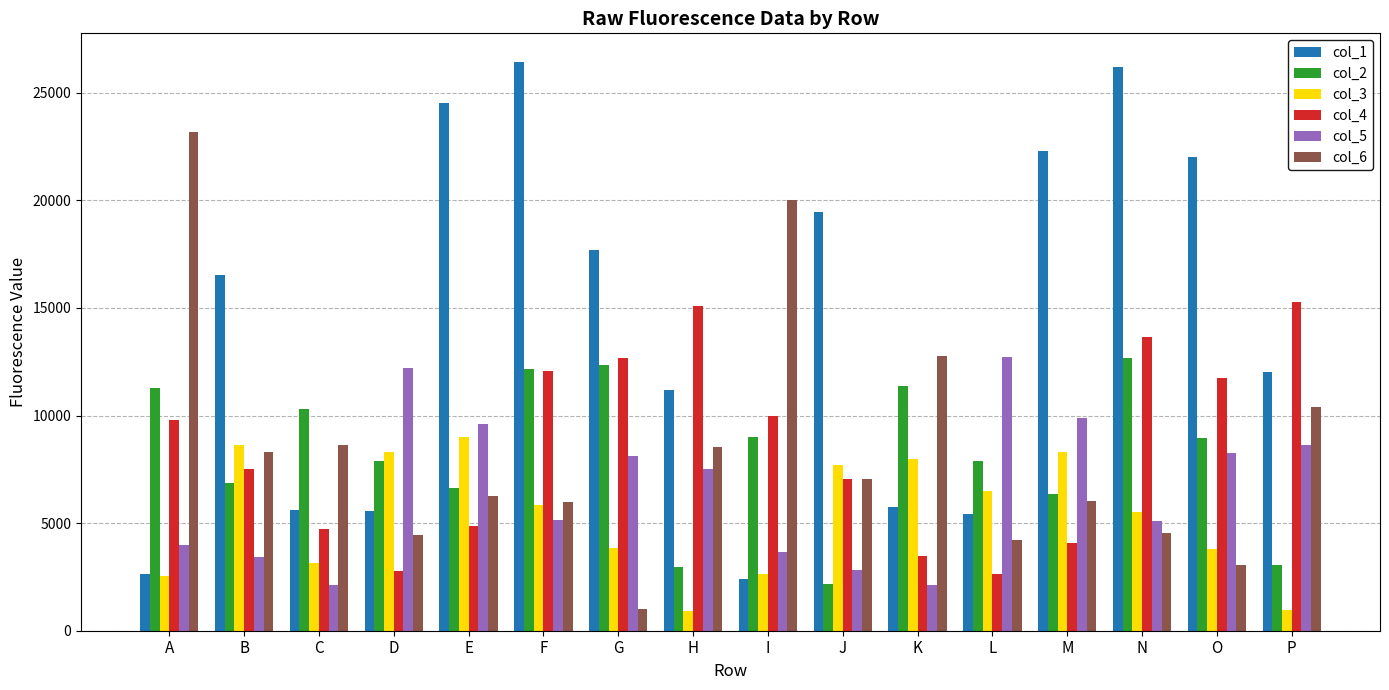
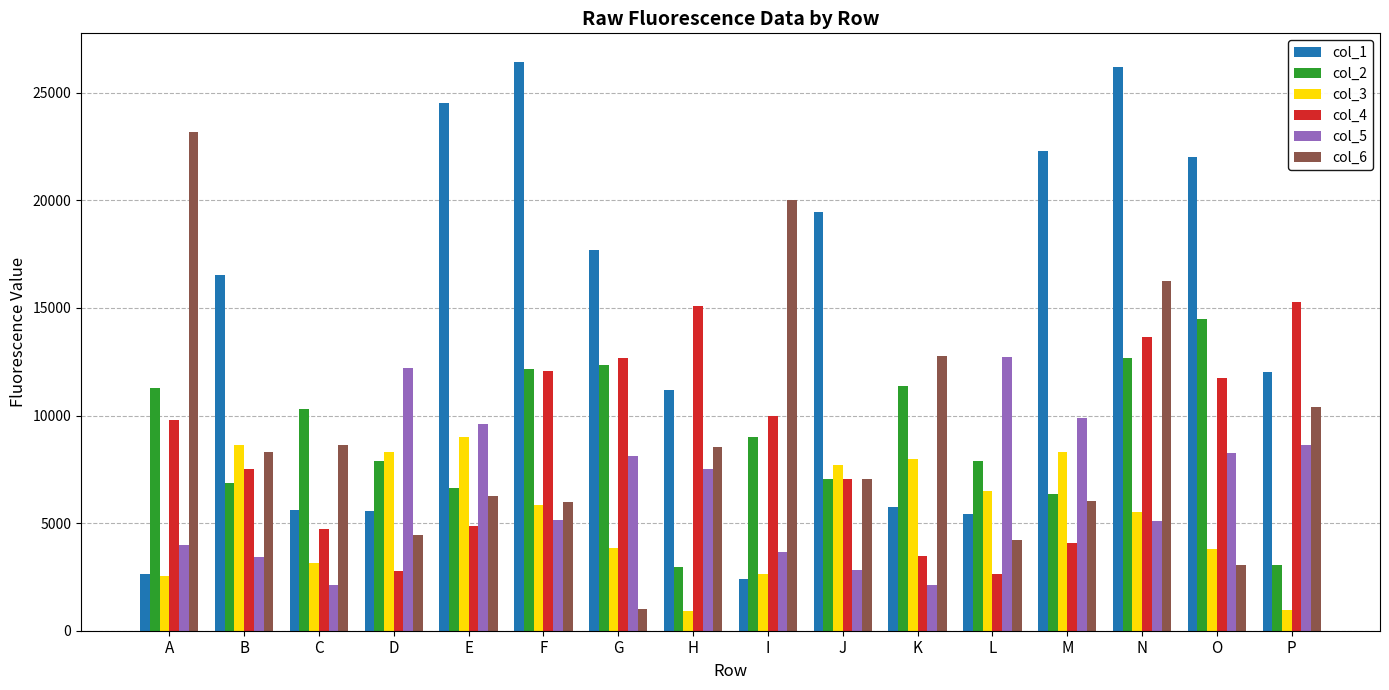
  {
    "col_1": {
      "A": 2700,
      "B": 16500,
      "C": 5600,
      "D": 5600,
      "E": 24500,
      "F": 26400,
      "G": 17700,
      "H": 11200,
      "I": 2400,
      "J": 19500,
      "K": 5700,
      "L": 5400,
      "M": 22300,
      "N": 26200,
      "O": 22000,
      "P": 12000
    },
    "col_2": {
      "A": 11300,
      "B": 6900,
      "C": 10300,
      "D": 7900,
      "E": 6600,
      "F": 12100,
      "G": 12400,
      "H": 3000,
      "I": 9000,
-     "J": 2200,
+     "J": 7000,
      "K": 11400,
      "L": 7900,
      "M": 6400,
      "N": 12700,
-     "O": 9000,
+     "O": 14500,
      "P": 3100
    },
    "col_3": {
      "A": 2500,
      "B": 8700,
      "C": 3100,
      "D": 8300,
      "E": 9000,
      "F": 5800,
      "G": 3800,
      "H": 900,
      "I": 2600,
      "J": 7700,
      "K": 8000,
      "L": 6500,
      "M": 8300,
      "N": 5500,
      "O": 3800,
      "P": 900
    },
    "col_4": {
      "A": 9800,
      "B": 7500,
      "C": 4700,
      "D": 2800,
      "E": 4900,
      "F": 12100,
      "G": 12700,
      "H": 15100,
      "I": 10000,
      "J": 7000,
      "K": 3500,
      "L": 2600,
      "M": 4100,
      "N": 13600,
      "O": 11700,
      "P": 15300
    },
    "col_5": {
      "A": 4000,
      "B": 3400,
      "C": 2100,
      "D": 12200,
      "E": 9600,
      "F": 5100,
      "G": 8100,
      "H": 7500,
      "I": 3600,
      "J": 2800,
      "K": 2100,
      "L": 12700,
      "M": 9900,
      "N": 5100,
      "O": 8300,
      "P": 8600
    },
    "col_6": {
      "A": 23200,
      "B": 8300,
      "C": 8600,
      "D": 4500,
      "E": 6300,
      "F": 6000,
      "G": 1000,
      "H": 8500,
      "I": 20000,
      "J": 7100,
      "K": 12800,
      "L": 4200,
      "M": 6000,
-     "N": 4500,
+     "N": 16300,
      "O": 3000,
      "P": 10400
    }
  }
